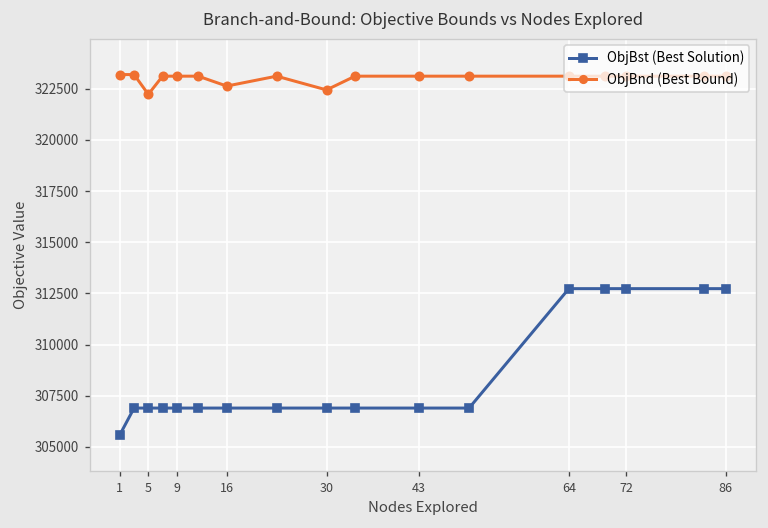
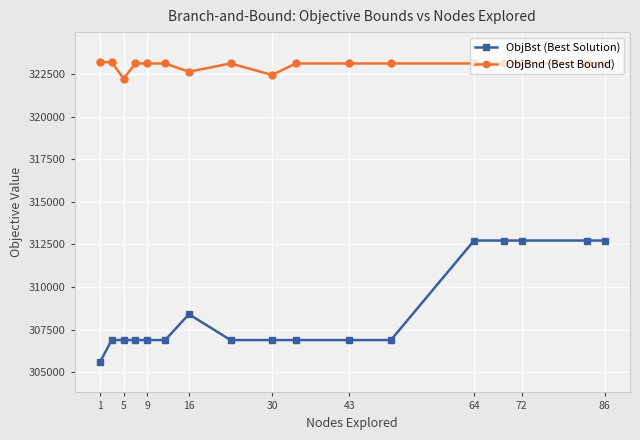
  {
    "ObjBst (Best Solution)": {
      "1": 305600,
      "5": 306900,
      "9": 306900,
-     "16": 306900,
+     "16": 308400,
      "30": 306900,
      "43": 306900,
      "64": 312700,
      "72": 312700,
      "86": 312700
    },
    "ObjBnd (Best Bound)": {
      "1": 323200,
      "5": 322200,
      "9": 323100,
      "16": 322600,
      "30": 322400,
      "43": 323100
    }
  }
